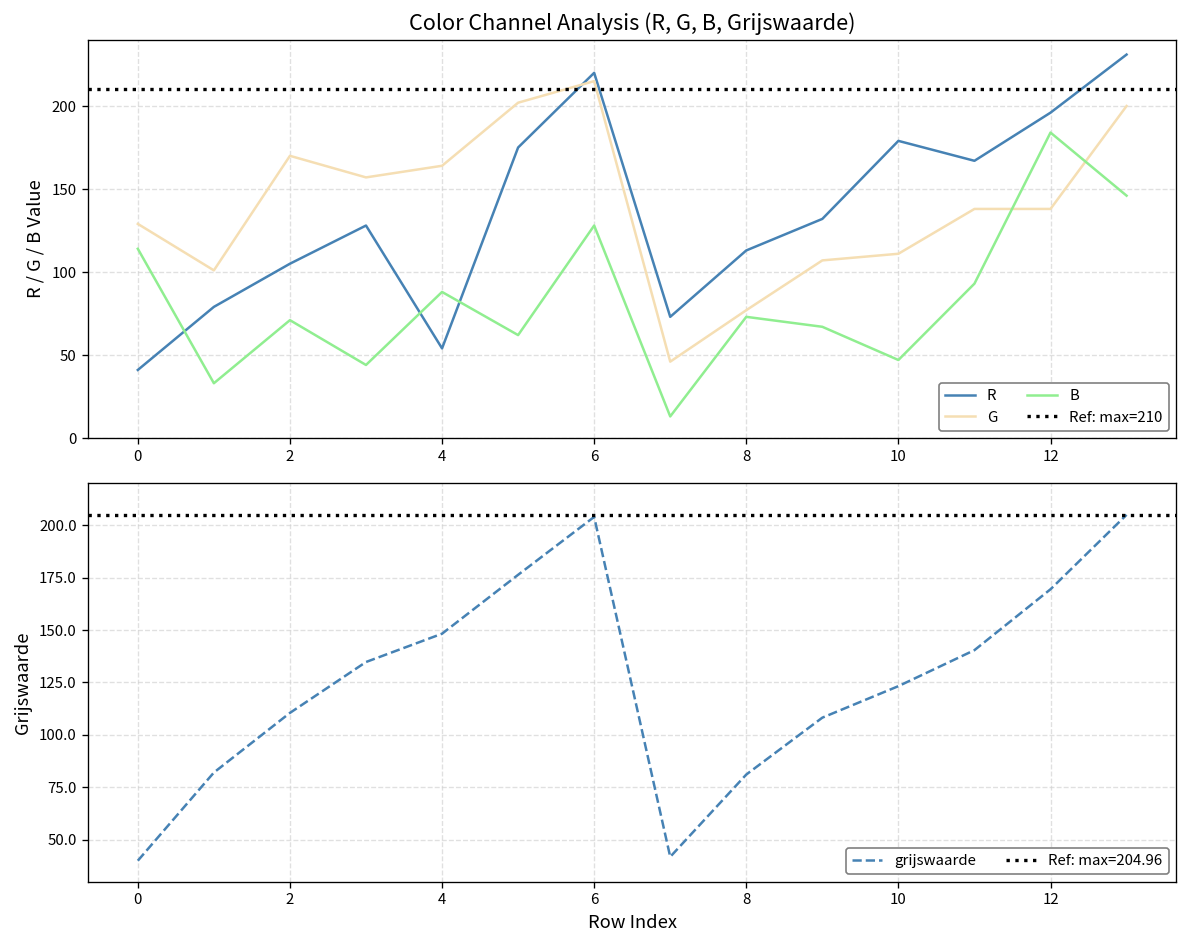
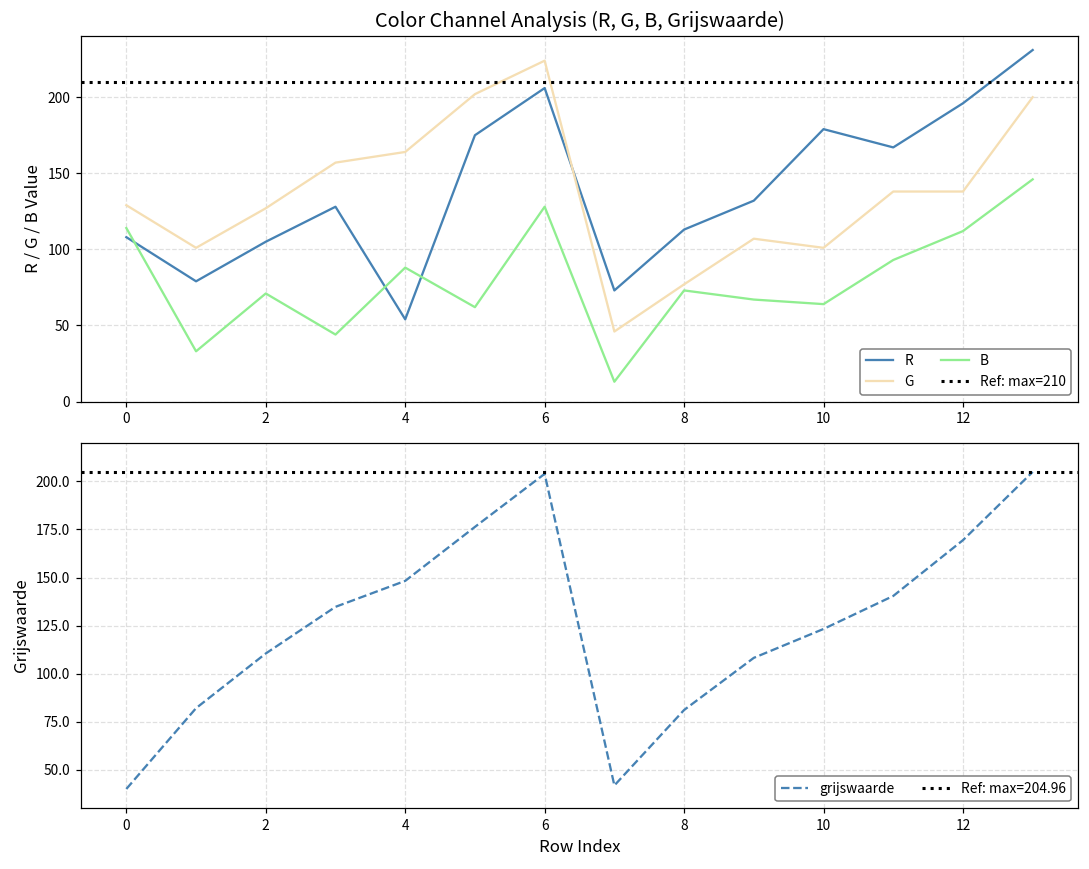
  {
    "Color Channel Analysis (R, G, B, Grijswaarde)": {
      "R": {
-       "0": 41,
+       "0": 108,
        "2": 105,
        "4": 54,
-       "6": 220,
+       "6": 206,
        "8": 113,
        "10": 179,
        "12": 196
      },
      "G": {
        "0": 129,
-       "2": 170,
+       "2": 127,
        "4": 164,
-       "6": 215,
+       "6": 224,
        "8": 77,
-       "10": 111,
+       "10": 101,
        "12": 138
      },
      "B": {
        "0": 114,
        "2": 71,
        "4": 88,
        "6": 128,
        "8": 73,
-       "10": 47,
-       "12": 184
+       "10": 64,
+       "12": 112
      }
    }
  }
